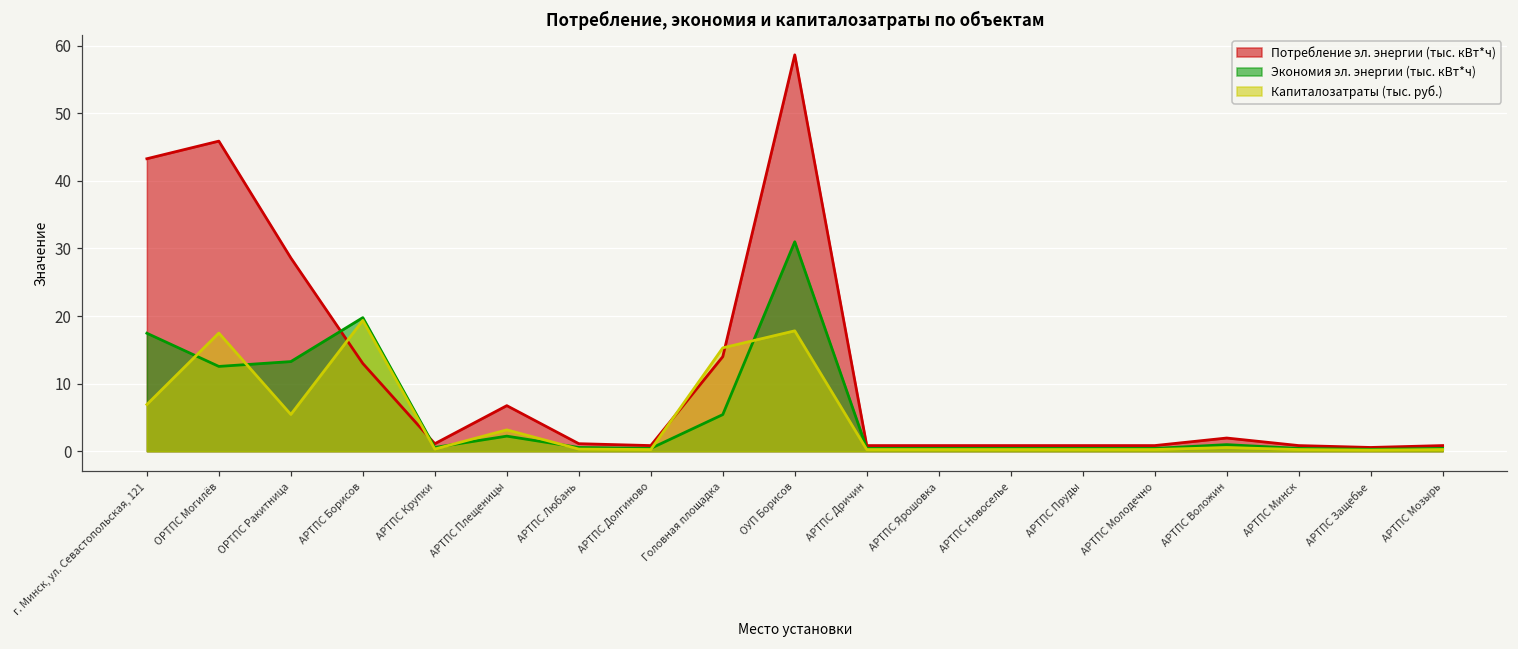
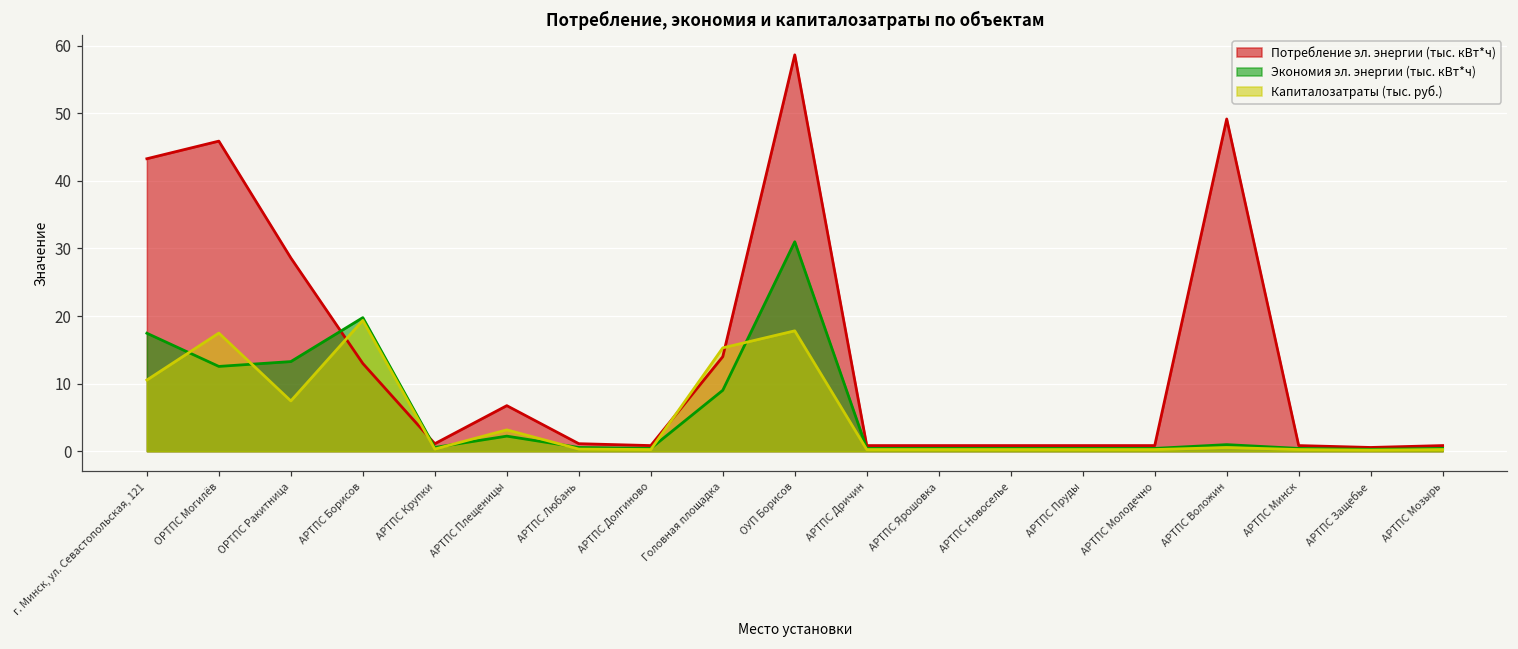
  {
    "Потребление эл. энергии (тыс. кВт*ч)": {
      "г. Минск, ул. Севастопольская, 121": 43,
      "ОРТПС Могилёв": 46,
      "ОРТПС Ракитница": 29,
      "АРТПС Борисов": 13,
      "АРТПС Крупки": 1,
      "АРТПС Плещеницы": 7,
      "АРТПС Любань": 1,
      "Головная площадка": 14,
      "ОУП Борисов": 59,
-     "АРТПС Воложин": 2
+     "АРТПС Воложин": 49
    },
    "Экономия эл. энергии (тыс. кВт*ч)": {
      "г. Минск, ул. Севастопольская, 121": 17,
      "ОРТПС Могилёв": 13,
      "ОРТПС Ракитница": 13,
      "АРТПС Борисов": 20,
      "АРТПС Плещеницы": 2,
-     "Головная площадка": 5,
+     "Головная площадка": 9,
      "ОУП Борисов": 31,
      "АРТПС Воложин": 1
    },
    "Капиталозатраты (тыс. руб.)": {
-     "г. Минск, ул. Севастопольская, 121": 7,
+     "г. Минск, ул. Севастопольская, 121": 11,
      "ОРТПС Могилёв": 17,
-     "ОРТПС Ракитница": 5,
+     "ОРТПС Ракитница": 7,
      "АРТПС Борисов": 19,
      "АРТПС Плещеницы": 3,
      "Головная площадка": 15,
      "ОУП Борисов": 18,
      "АРТПС Воложин": 1
    }
  }
